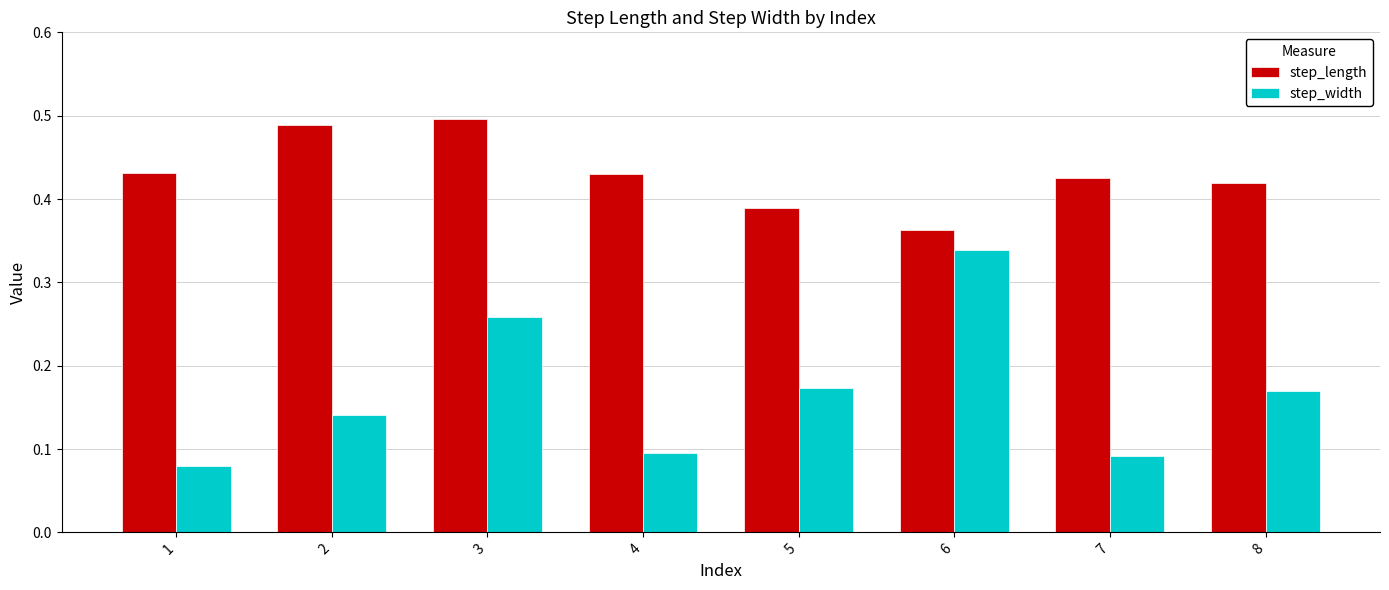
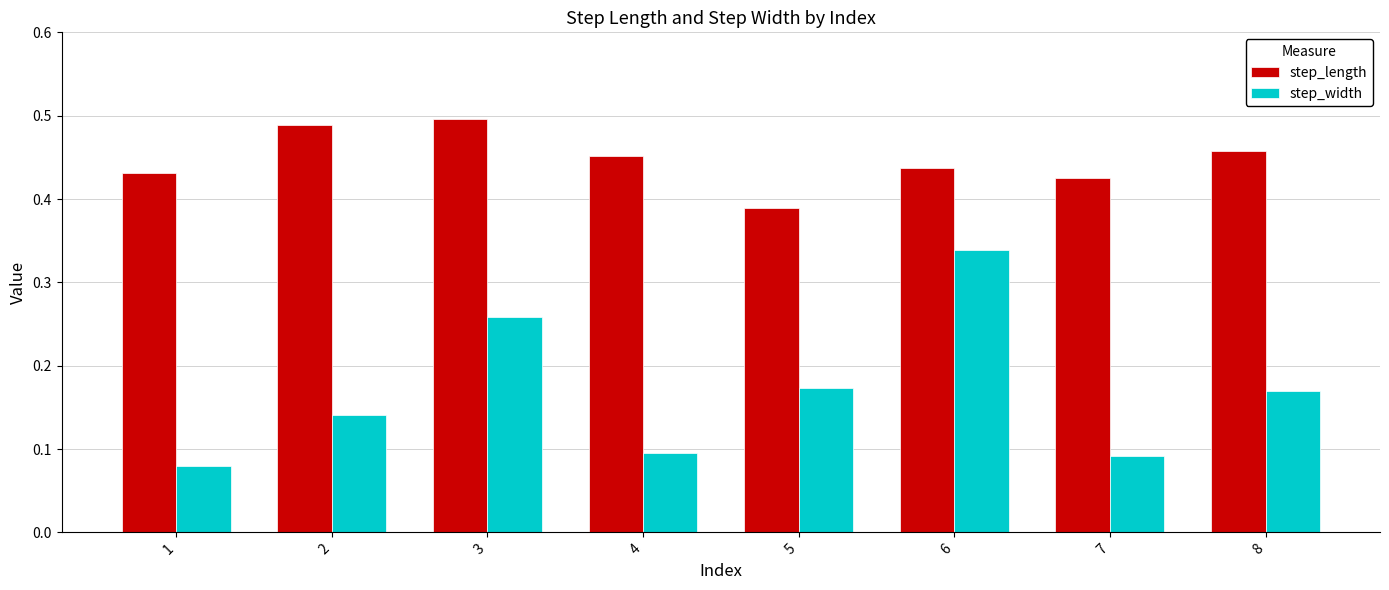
  {
    "step_length": {
      "1": 0.43,
      "2": 0.49,
      "3": 0.50,
-     "4": 0.43,
+     "4": 0.45,
      "5": 0.39,
-     "6": 0.36,
+     "6": 0.44,
      "7": 0.42,
-     "8": 0.42
+     "8": 0.46
    },
    "step_width": {
      "1": 0.08,
      "2": 0.14,
      "3": 0.26,
      "4": 0.10,
      "5": 0.17,
      "6": 0.34,
      "7": 0.09,
      "8": 0.17
    }
  }
